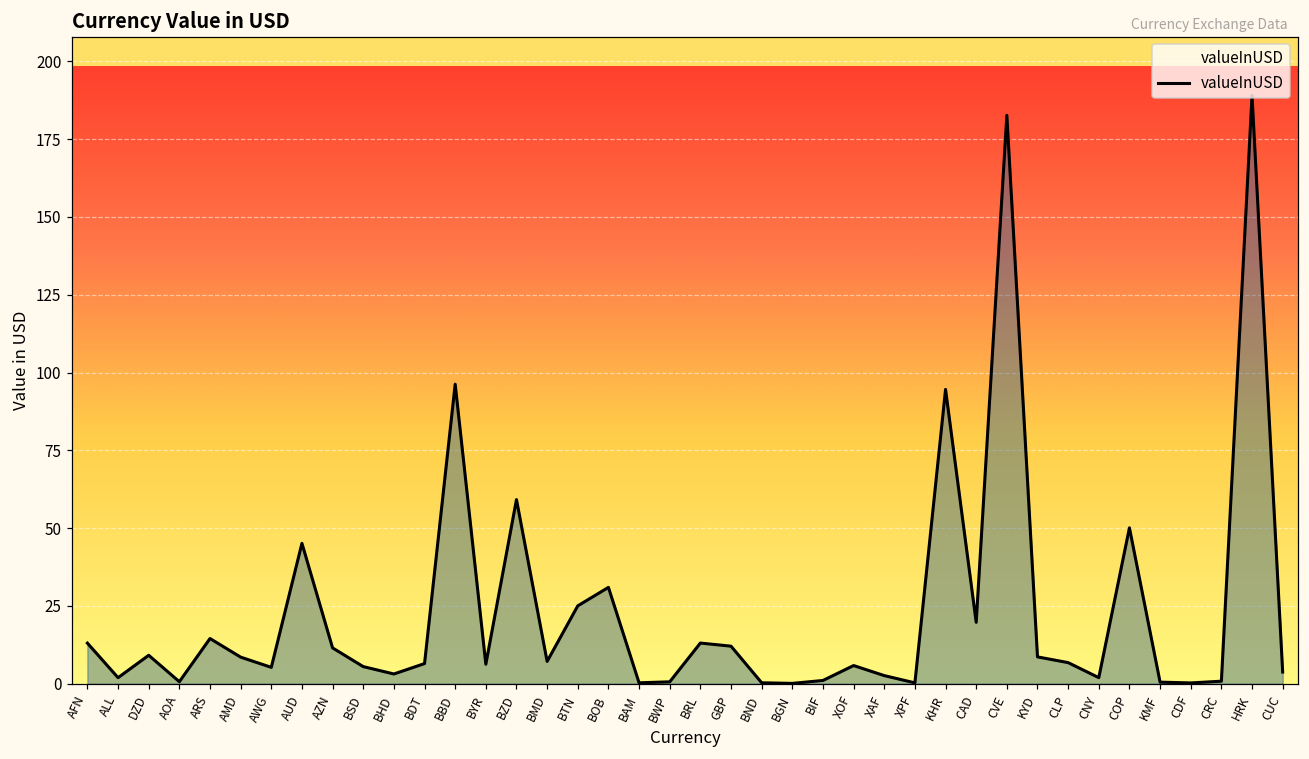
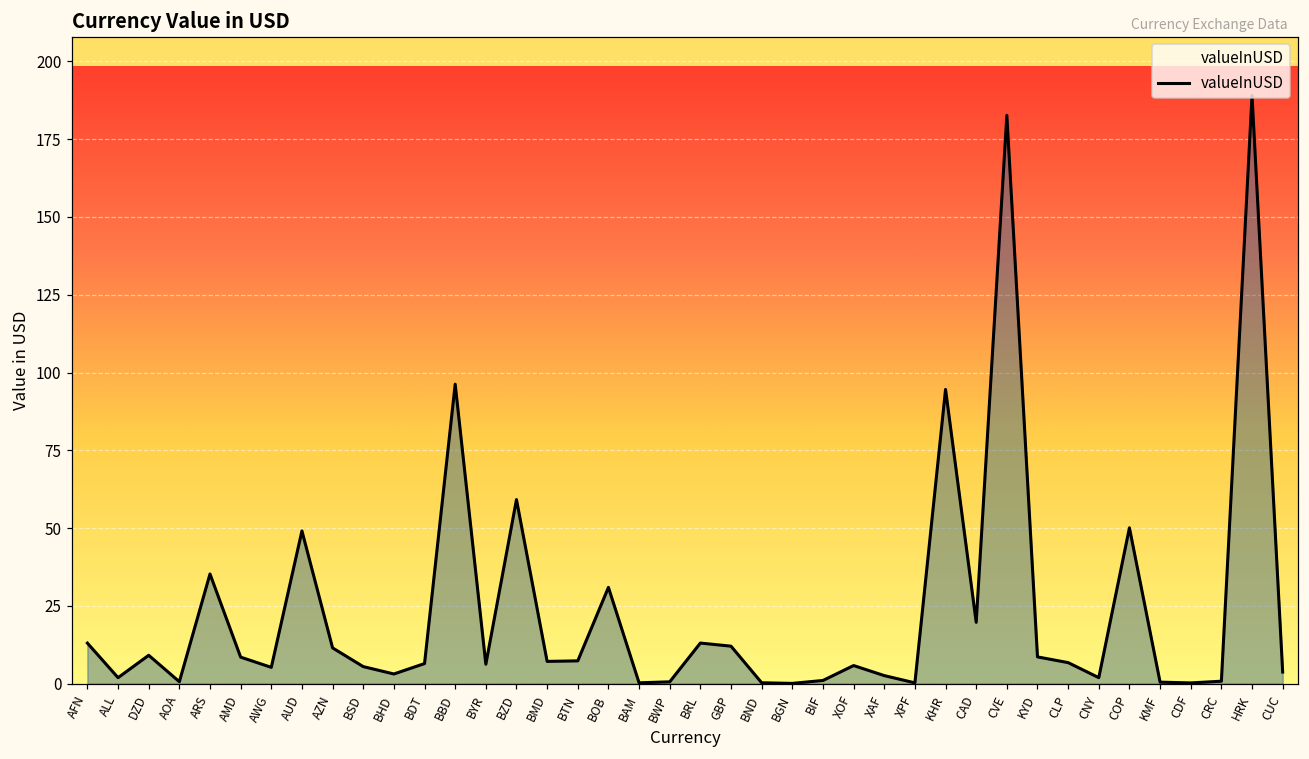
  {
    "AFN": 13,
    "ALL": 2,
    "DZD": 9,
    "AOA": 1,
-   "ARS": 15,
+   "ARS": 35,
    "AMD": 9,
    "AWG": 5,
-   "AUD": 45,
+   "AUD": 49,
    "AZN": 11,
    "BSD": 5,
    "BHD": 3,
    "BDT": 6,
    "BBD": 96,
    "BYR": 6,
    "BZD": 59,
    "BMD": 7,
-   "BTN": 25,
+   "BTN": 7,
    "BOB": 31,
    "BAM": 0,
    "BWP": 1,
    "BRL": 13,
    "GBP": 12,
    "BND": 0,
    "BGN": 0,
    "BIF": 1,
    "XOF": 6,
    "XAF": 3,
    "XPF": 0,
    "KHR": 95,
    "CAD": 20,
    "CVE": 183,
    "KYD": 9,
    "CLP": 7,
    "CNY": 2,
    "COP": 50,
    "KMF": 0,
    "CDF": 0,
    "CRC": 1,
    "HRK": 189,
    "CUC": 4
  }
